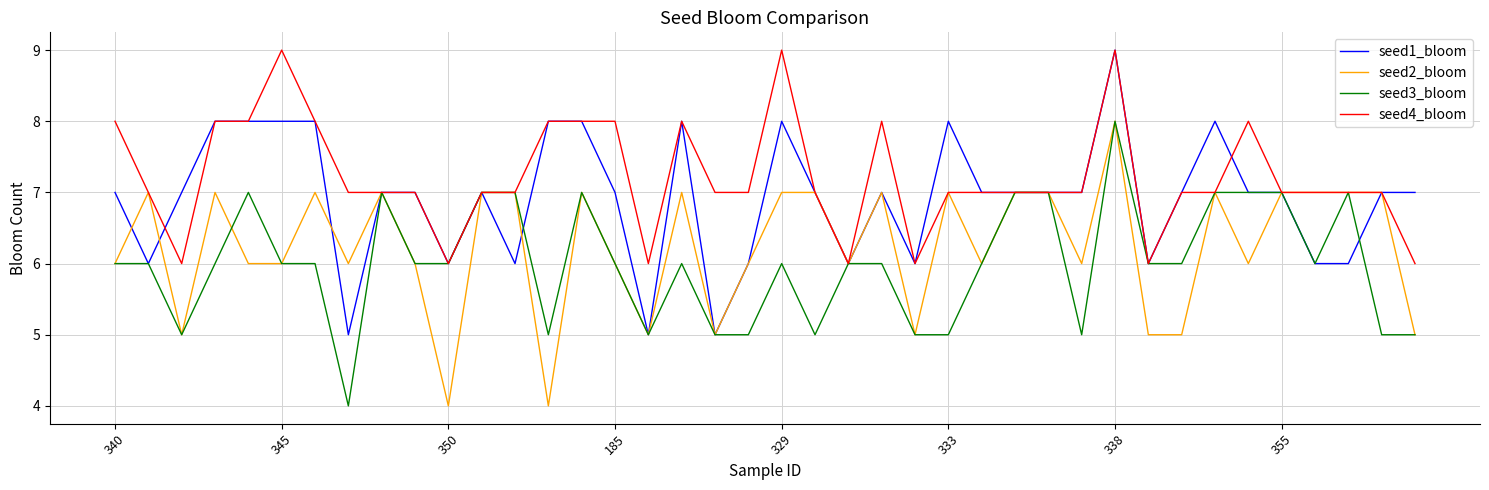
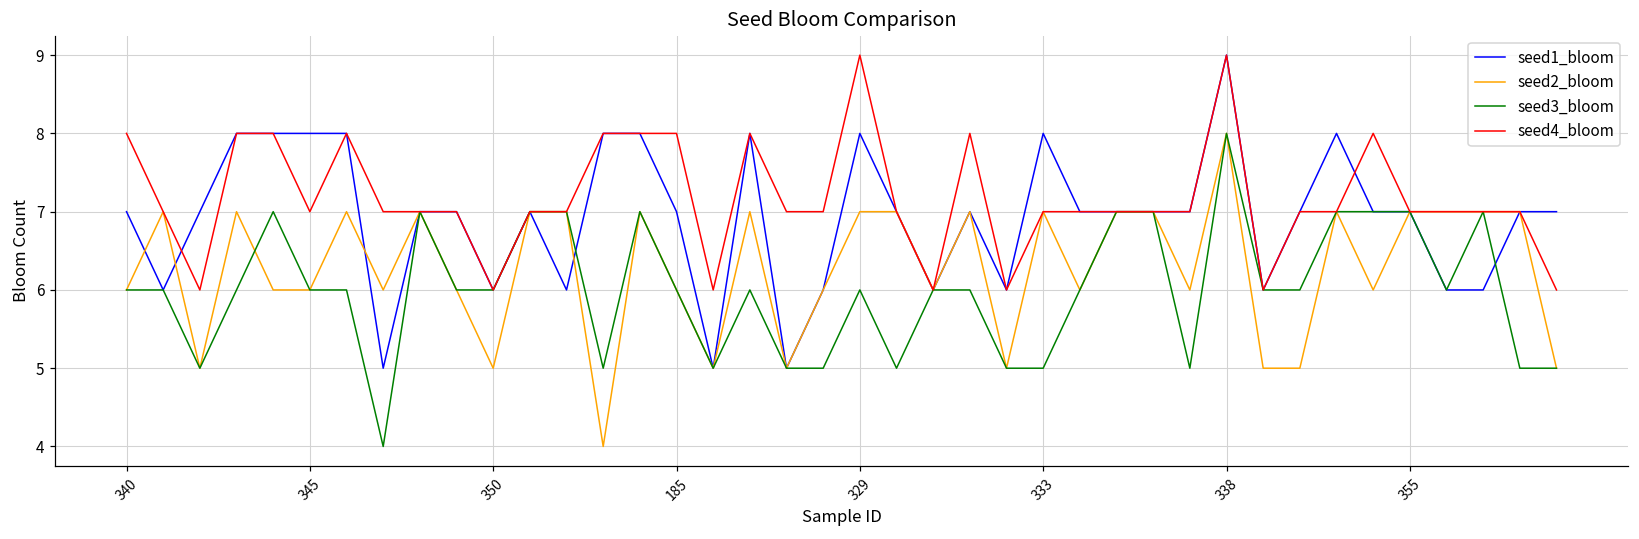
  {
    "seed1_bloom": {
      "340": 7,
      "345": 8,
      "185": 7,
      "329": 8,
      "333": 8
    },
    "seed2_bloom": {
-     "350": 4,
+     "350": 5,
      "329": 7
    },
    "seed3_bloom": {
      "329": 6,
      "333": 5
    },
    "seed4_bloom": {
      "340": 8,
-     "345": 9,
+     "345": 7,
      "185": 8,
      "329": 9
    }
  }
